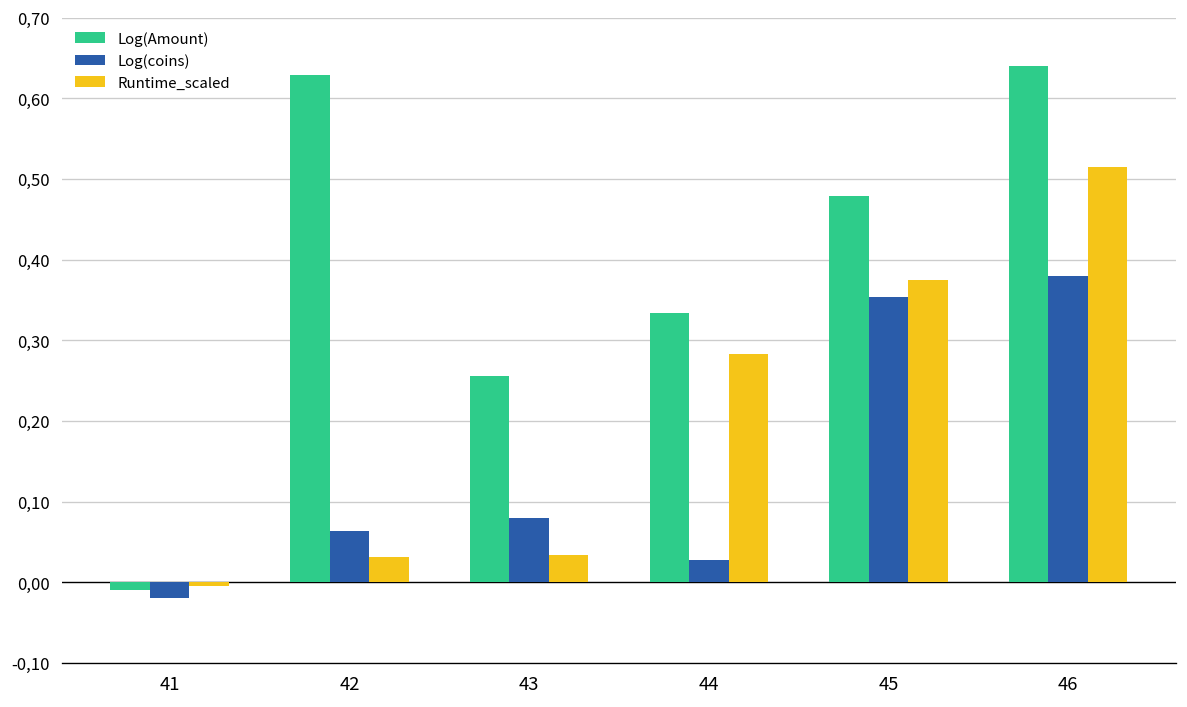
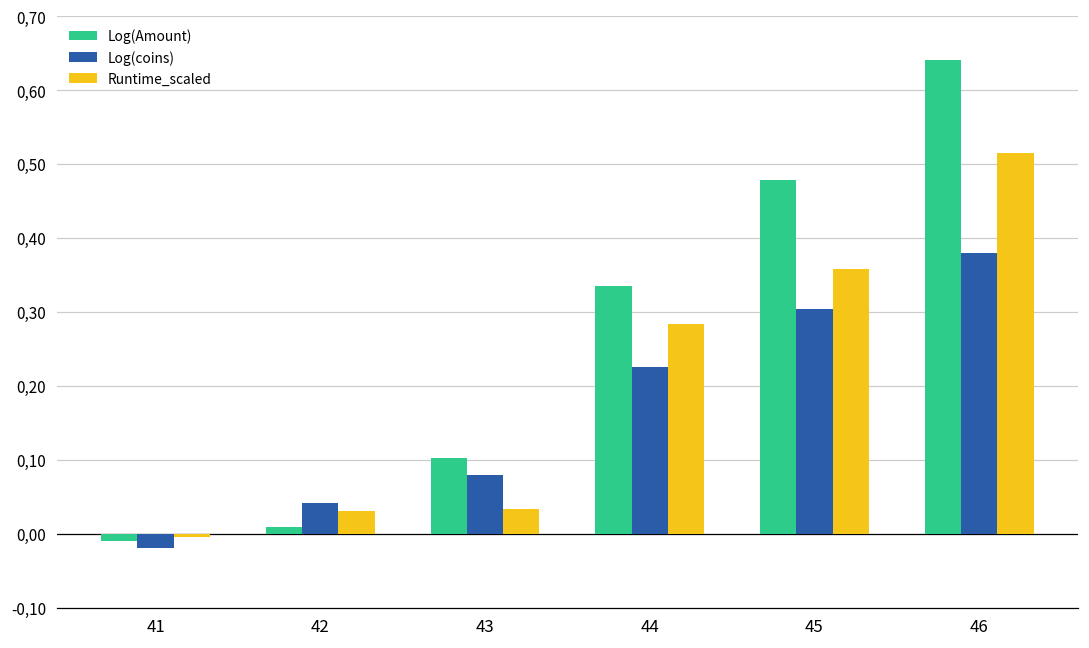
  {
    "Log(Amount)": {
      "41": -1,
-     "42": 63,
-     "43": 26,
+     "42": 1,
+     "43": 10,
      "44": 33,
      "45": 48,
      "46": 64
    },
    "Log(coins)": {
      "41": -2,
-     "42": 6,
+     "42": 4,
      "43": 8,
-     "44": 3,
-     "45": 35,
+     "44": 23,
+     "45": 30,
      "46": 38
    },
    "Runtime_scaled": {
      "41": -1,
      "42": 3,
      "43": 3,
      "44": 28,
-     "45": 37,
+     "45": 36,
      "46": 52
    }
  }
